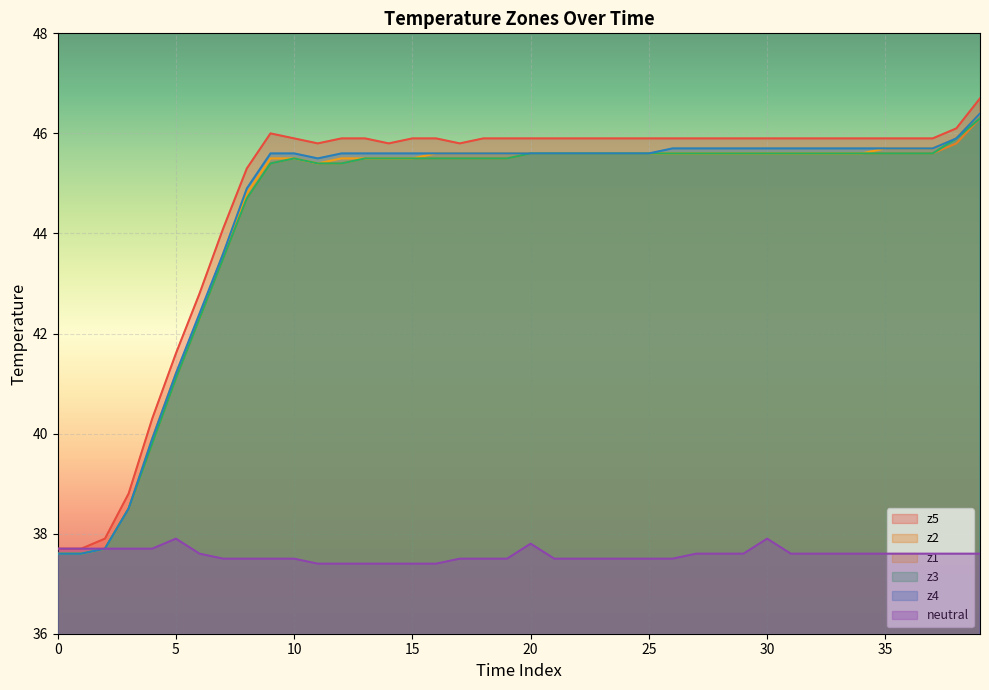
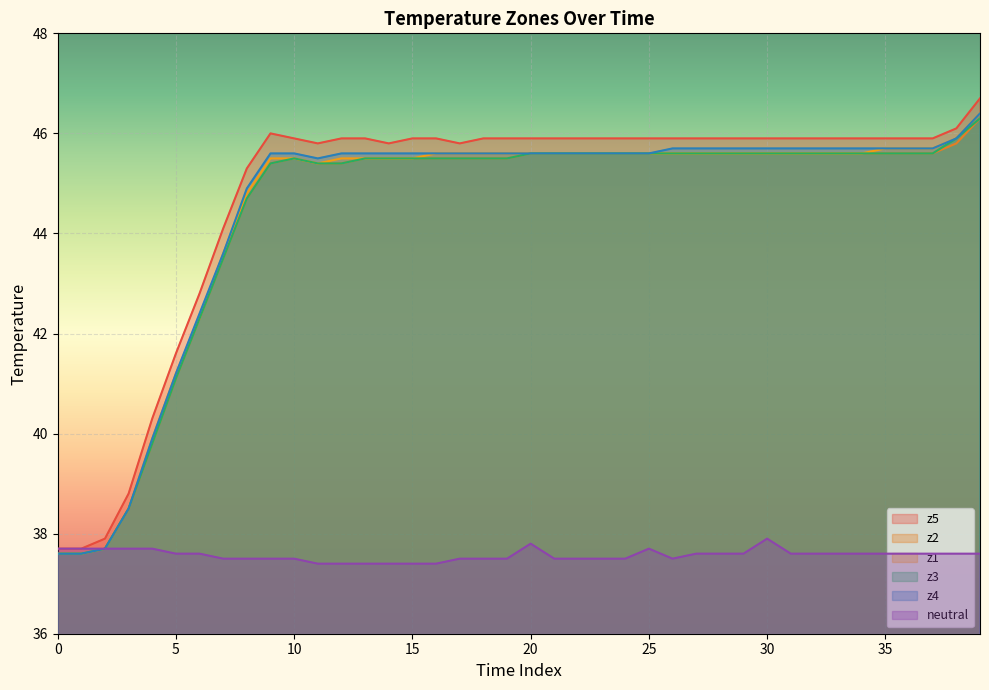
  {
    "neutral": {
-     "5": 37.9,
+     "5": 37.6,
      "10": 37.5,
      "15": 37.4,
      "20": 37.8,
-     "25": 37.5,
+     "25": 37.7,
      "30": 37.9,
      "35": 37.6
    }
  }
